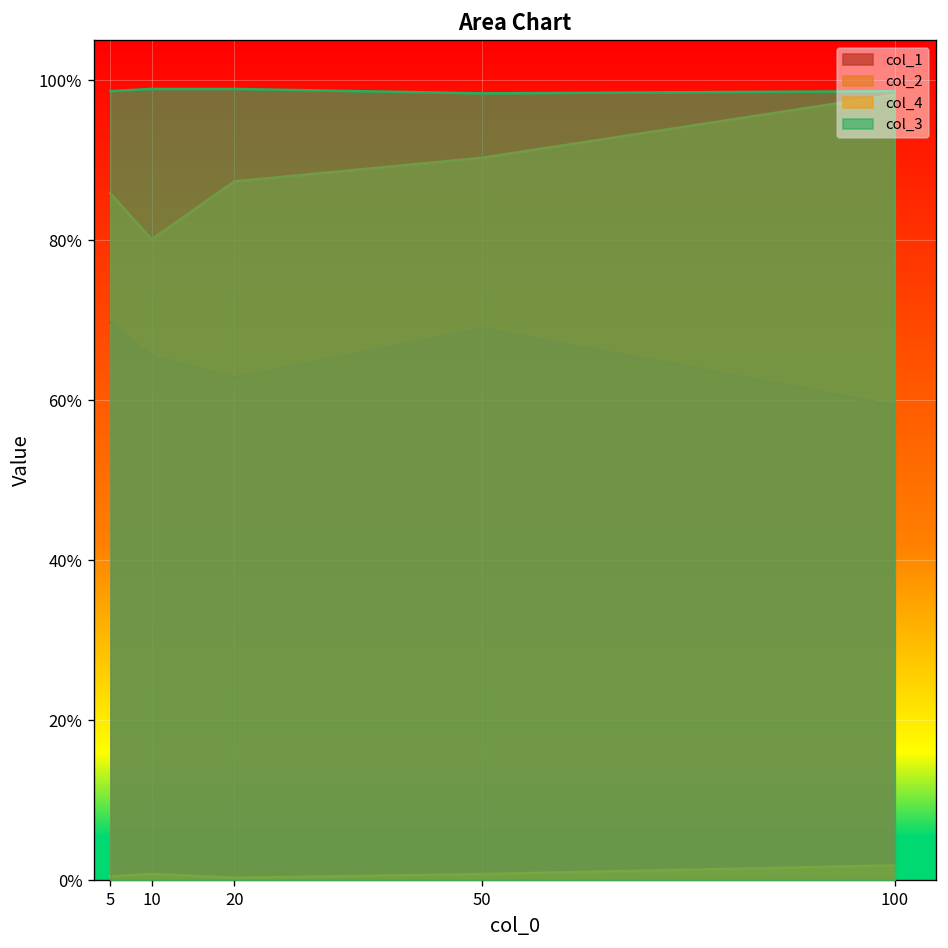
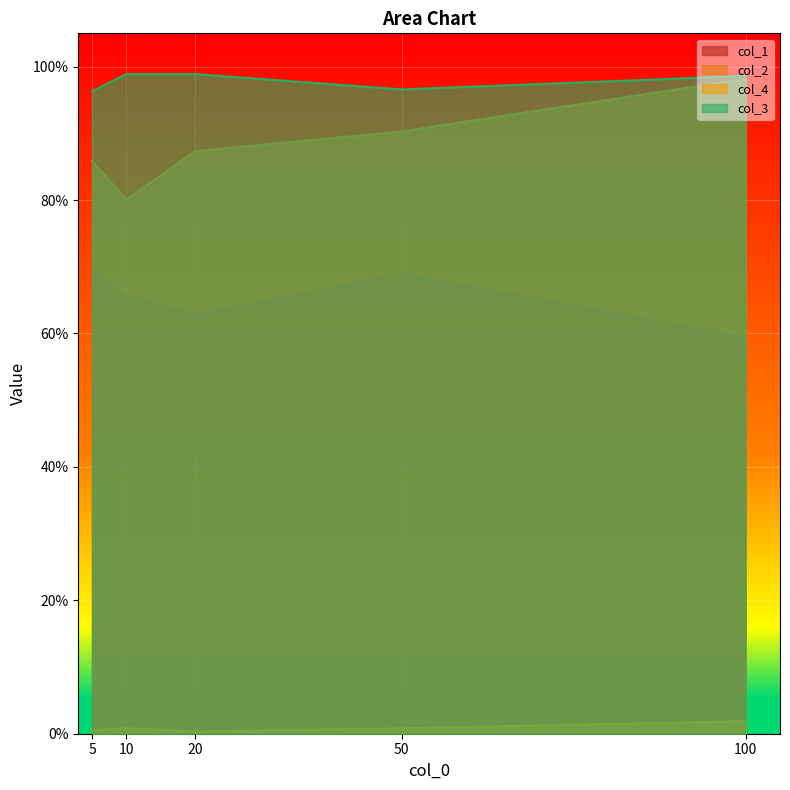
  {
    "col_1": {
      "5": "70%",
      "10": "66%",
      "20": "63%",
      "50": "69%",
      "100": "59%"
    },
    "col_3": {
-     "5": "99%",
+     "5": "96%",
      "10": "99%",
      "20": "99%",
-     "50": "98%"
+     "50": "97%"
    }
  }
